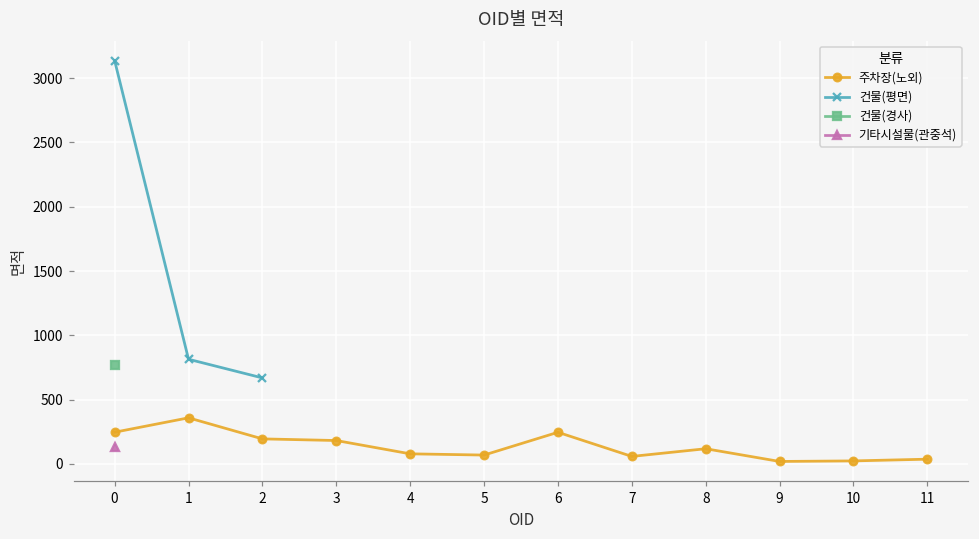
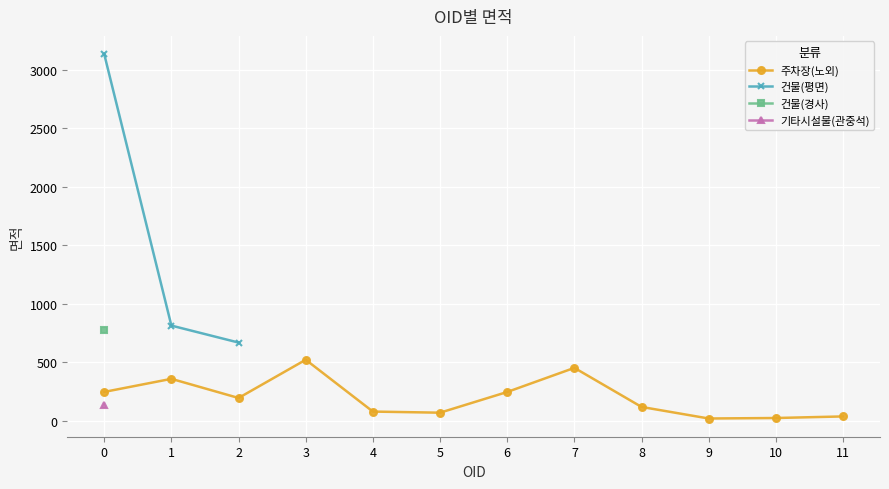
  {
    "주차장(노외)": {
      "0": 250,
      "1": 360,
      "2": 200,
-     "3": 180,
+     "3": 520,
      "4": 80,
      "5": 70,
      "6": 250,
-     "7": 60,
+     "7": 450,
      "8": 120,
      "9": 20,
      "10": 20,
      "11": 40
    },
    "건물(평면)": {
      "0": 3140,
      "1": 810,
      "2": 670
    },
    "건물(경사)": {
      "0": 770
    },
    "기타시설물(관중석)": {
      "0": 130
    }
  }
